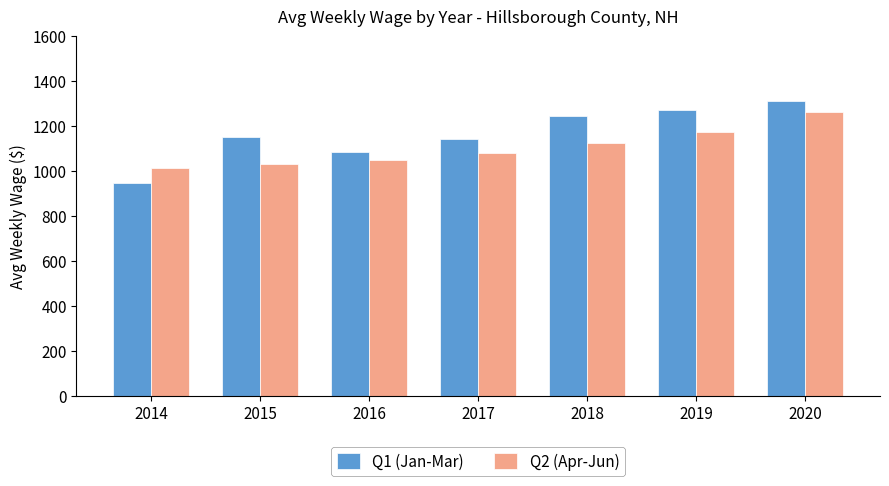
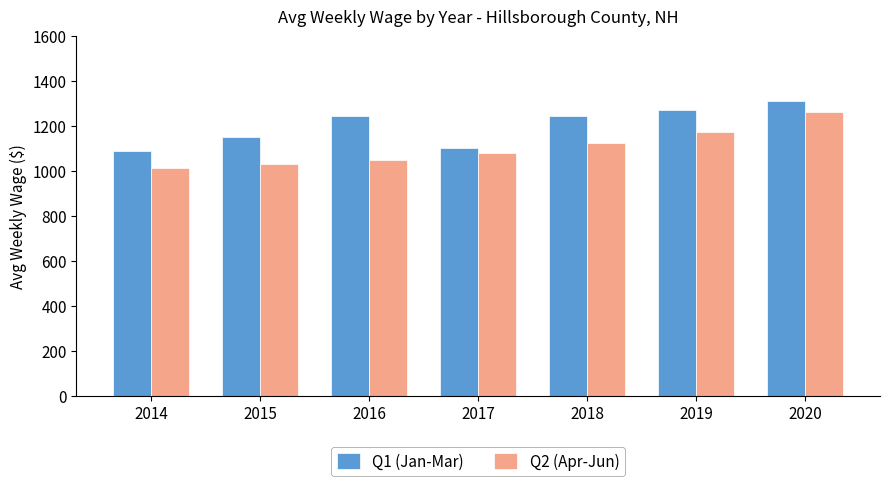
  {
    "Q1 (Jan-Mar)": {
-     "2014": 950,
+     "2014": 1090,
      "2015": 1150,
-     "2016": 1080,
-     "2017": 1140,
+     "2016": 1240,
+     "2017": 1100,
      "2018": 1240,
      "2019": 1270,
      "2020": 1310
    },
    "Q2 (Apr-Jun)": {
      "2014": 1010,
      "2015": 1030,
      "2016": 1050,
      "2017": 1080,
      "2018": 1130,
      "2019": 1170,
      "2020": 1260
    }
  }
